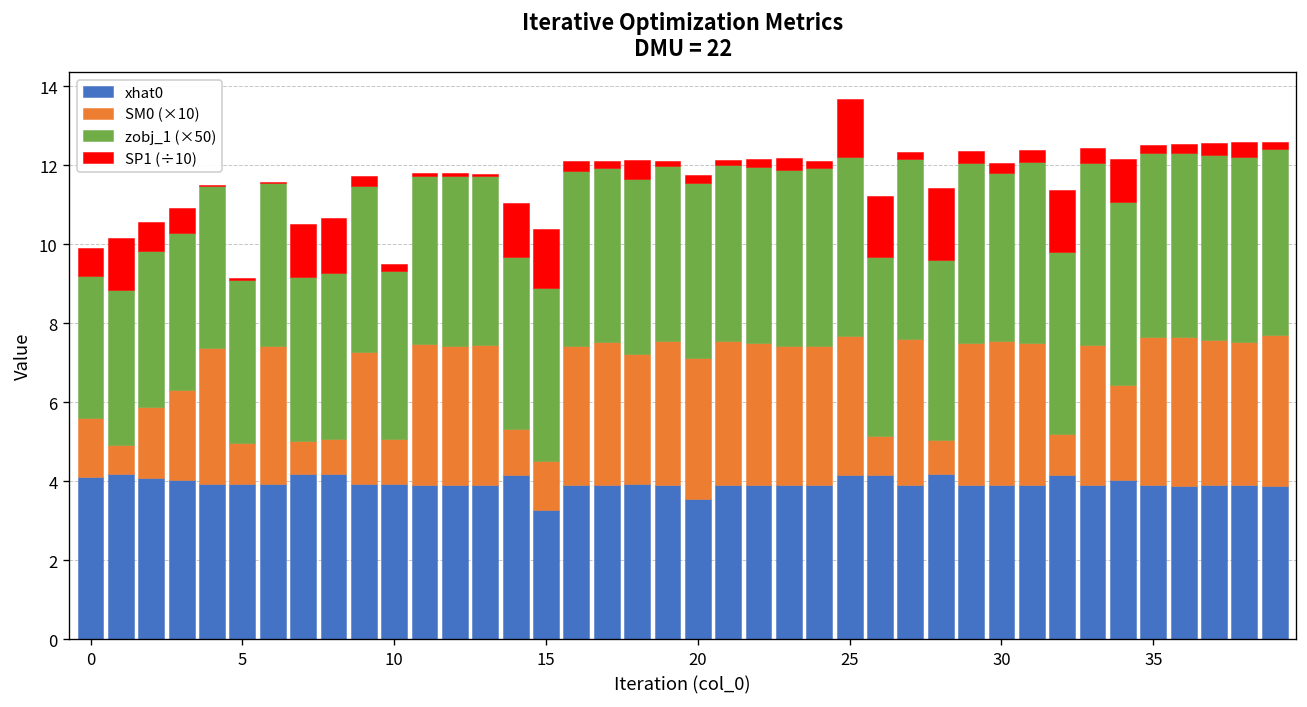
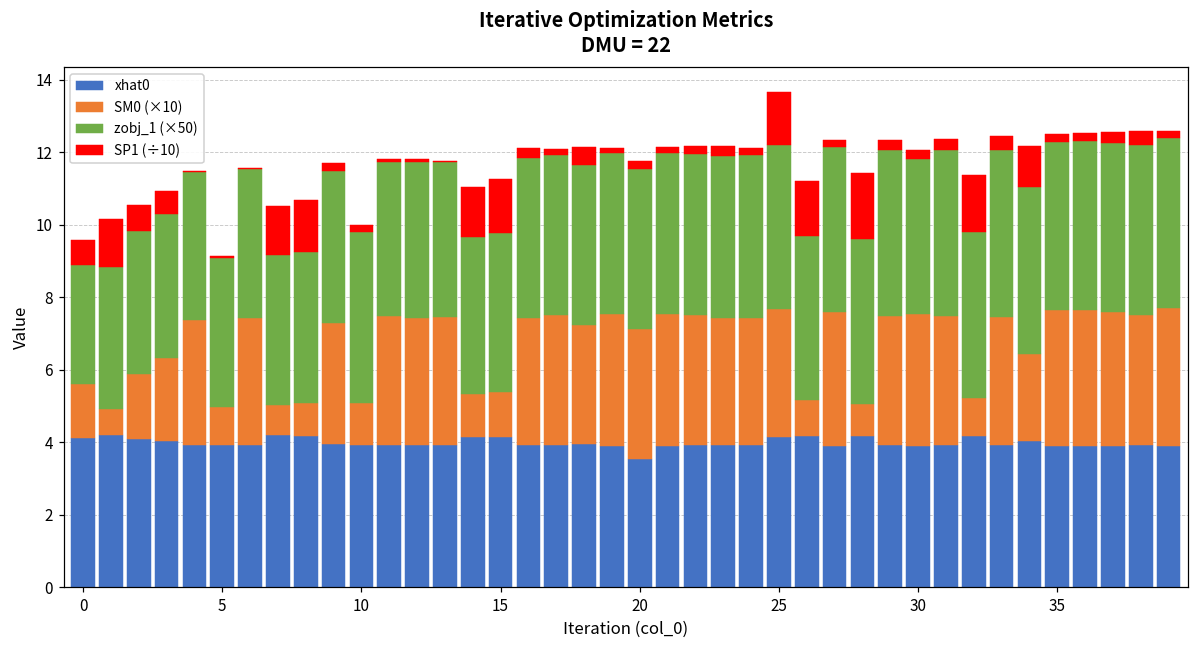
  {
    "xhat0": {
      "0": 4.1,
      "5": 3.9,
      "10": 3.9,
-     "15": 3.3,
+     "15": 4.1,
      "20": 3.5,
      "25": 4.2,
      "30": 3.9,
      "35": 3.9
    },
    "SM0 (×10)": {
      "0": 1.5,
      "5": 1.0,
      "10": 1.1,
      "15": 1.2,
      "20": 3.6,
      "25": 3.5,
      "30": 3.6,
      "35": 3.8
    },
    "zobj_1 (×50)": {
-     "0": 3.6,
+     "0": 3.3,
      "5": 4.1,
-     "10": 4.2,
+     "10": 4.7,
      "15": 4.4,
      "20": 4.4,
      "25": 4.5,
      "30": 4.3,
      "35": 4.7
    },
    "SP1 (÷10)": {
      "0": 0.7,
      "10": 0.2,
      "15": 1.5,
      "20": 0.2,
      "25": 1.5,
      "30": 0.2,
      "35": 0.2
    }
  }
